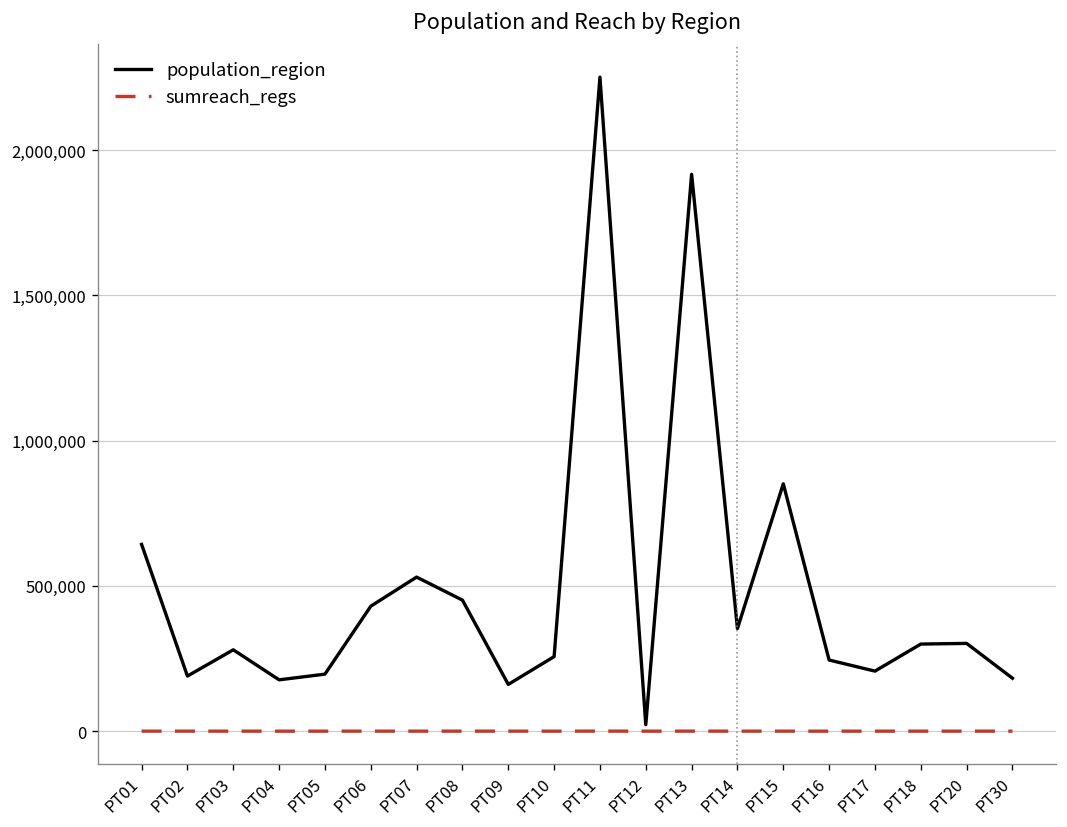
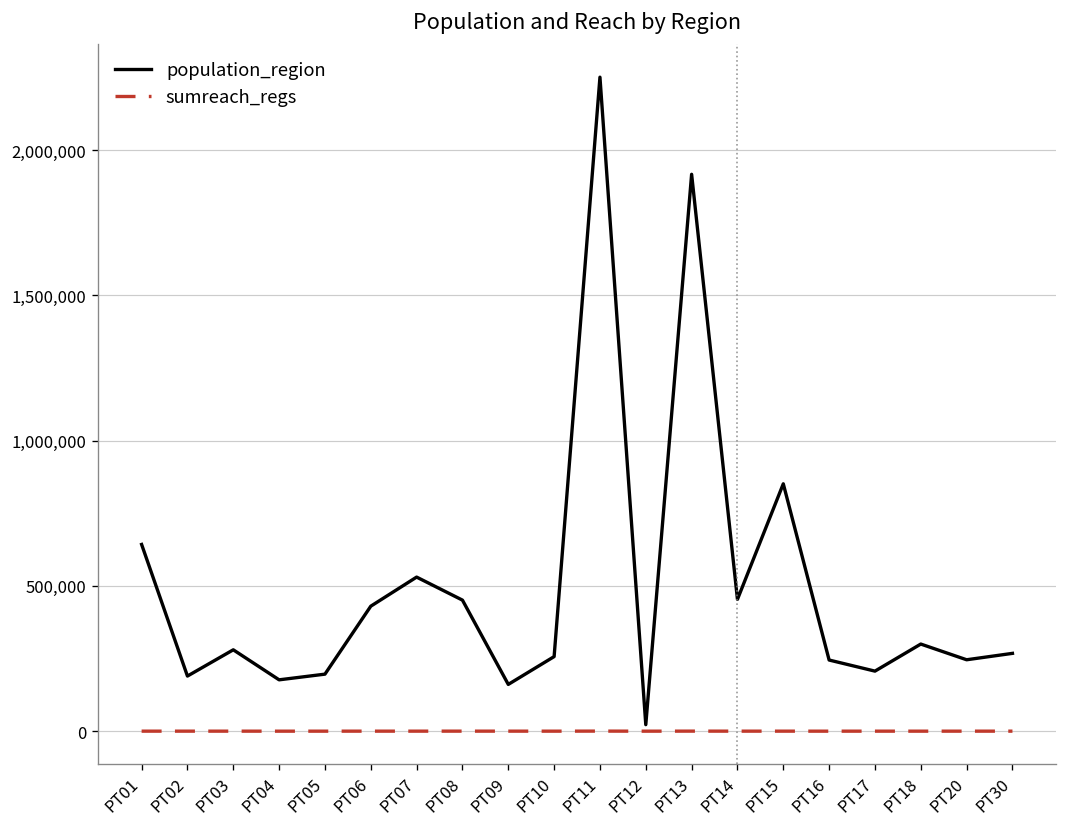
  {
    "population_region": {
      "PT01": "640,000",
      "PT02": "190,000",
      "PT03": "280,000",
      "PT04": "180,000",
      "PT05": "200,000",
      "PT06": "430,000",
      "PT07": "530,000",
      "PT08": "450,000",
      "PT09": "160,000",
      "PT10": "260,000",
      "PT11": "2,250,000",
      "PT12": "20,000",
      "PT13": "1,920,000",
-     "PT14": "350,000",
+     "PT14": "450,000",
      "PT15": "850,000",
      "PT16": "240,000",
      "PT17": "210,000",
      "PT18": "300,000",
-     "PT20": "300,000",
-     "PT30": "180,000"
+     "PT20": "250,000",
+     "PT30": "270,000"
    },
    "sumreach_regs": {
      "PT01": "0",
      "PT02": "0",
      "PT03": "0",
      "PT04": "0",
      "PT05": "0",
      "PT06": "0",
      "PT07": "0",
      "PT08": "0",
      "PT09": "0",
      "PT10": "0",
      "PT11": "0",
      "PT12": "0",
      "PT13": "0",
      "PT14": "0",
      "PT15": "0",
      "PT16": "0",
      "PT17": "0",
      "PT18": "0",
      "PT20": "0",
      "PT30": "0"
    }
  }
